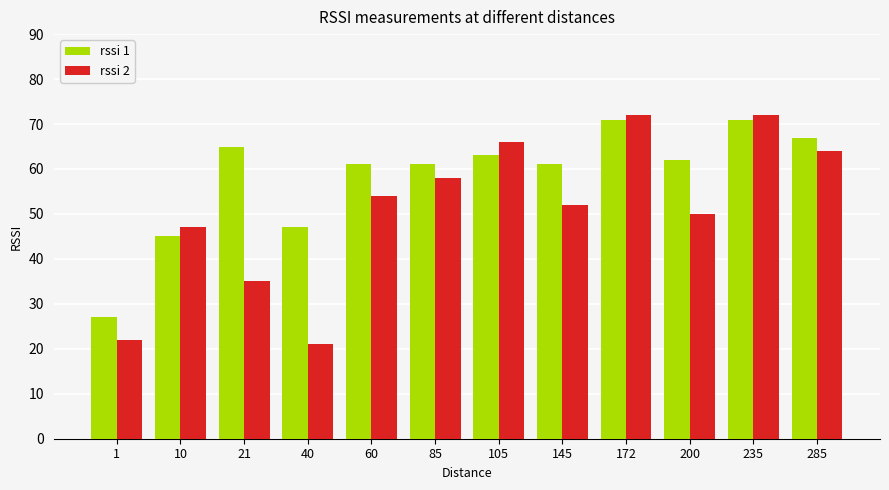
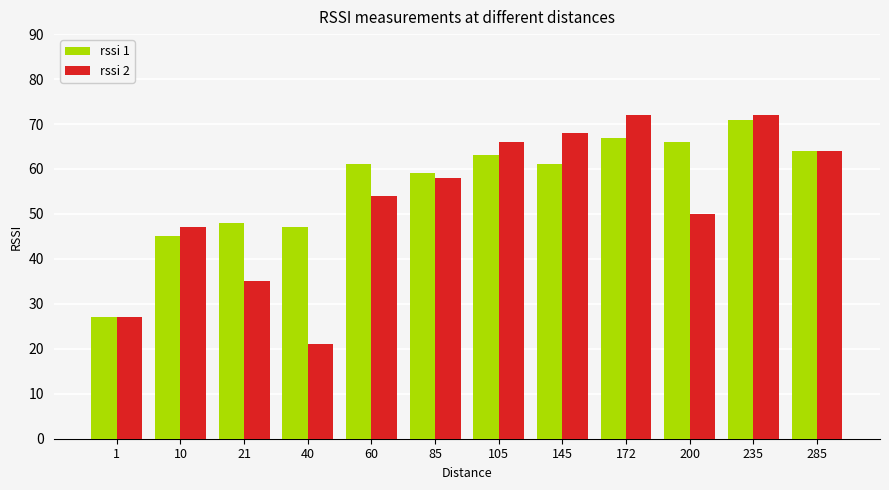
  {
    "rssi 1": {
      "1": 27,
      "10": 45,
-     "21": 65,
+     "21": 48,
      "40": 47,
      "60": 61,
-     "85": 61,
+     "85": 59,
      "105": 63,
      "145": 61,
-     "172": 71,
-     "200": 62,
+     "172": 67,
+     "200": 66,
      "235": 71,
-     "285": 67
+     "285": 64
    },
    "rssi 2": {
-     "1": 22,
+     "1": 27,
      "10": 47,
      "21": 35,
      "40": 21,
      "60": 54,
      "85": 58,
      "105": 66,
-     "145": 52,
+     "145": 68,
      "172": 72,
      "200": 50,
      "235": 72,
      "285": 64
    }
  }
